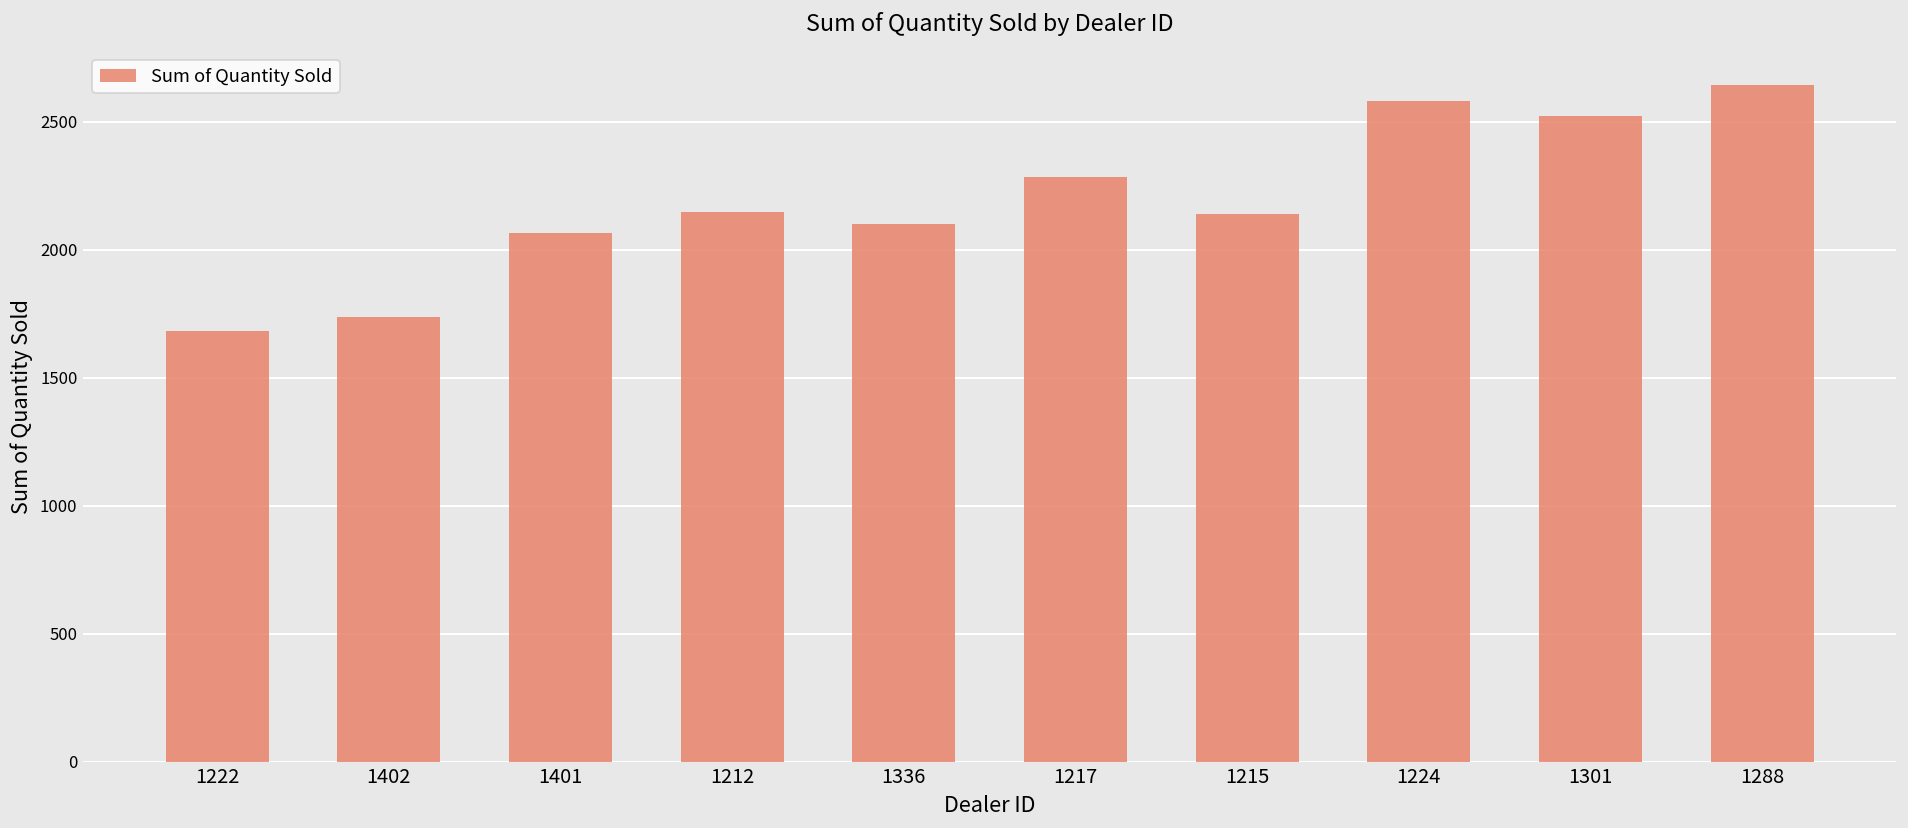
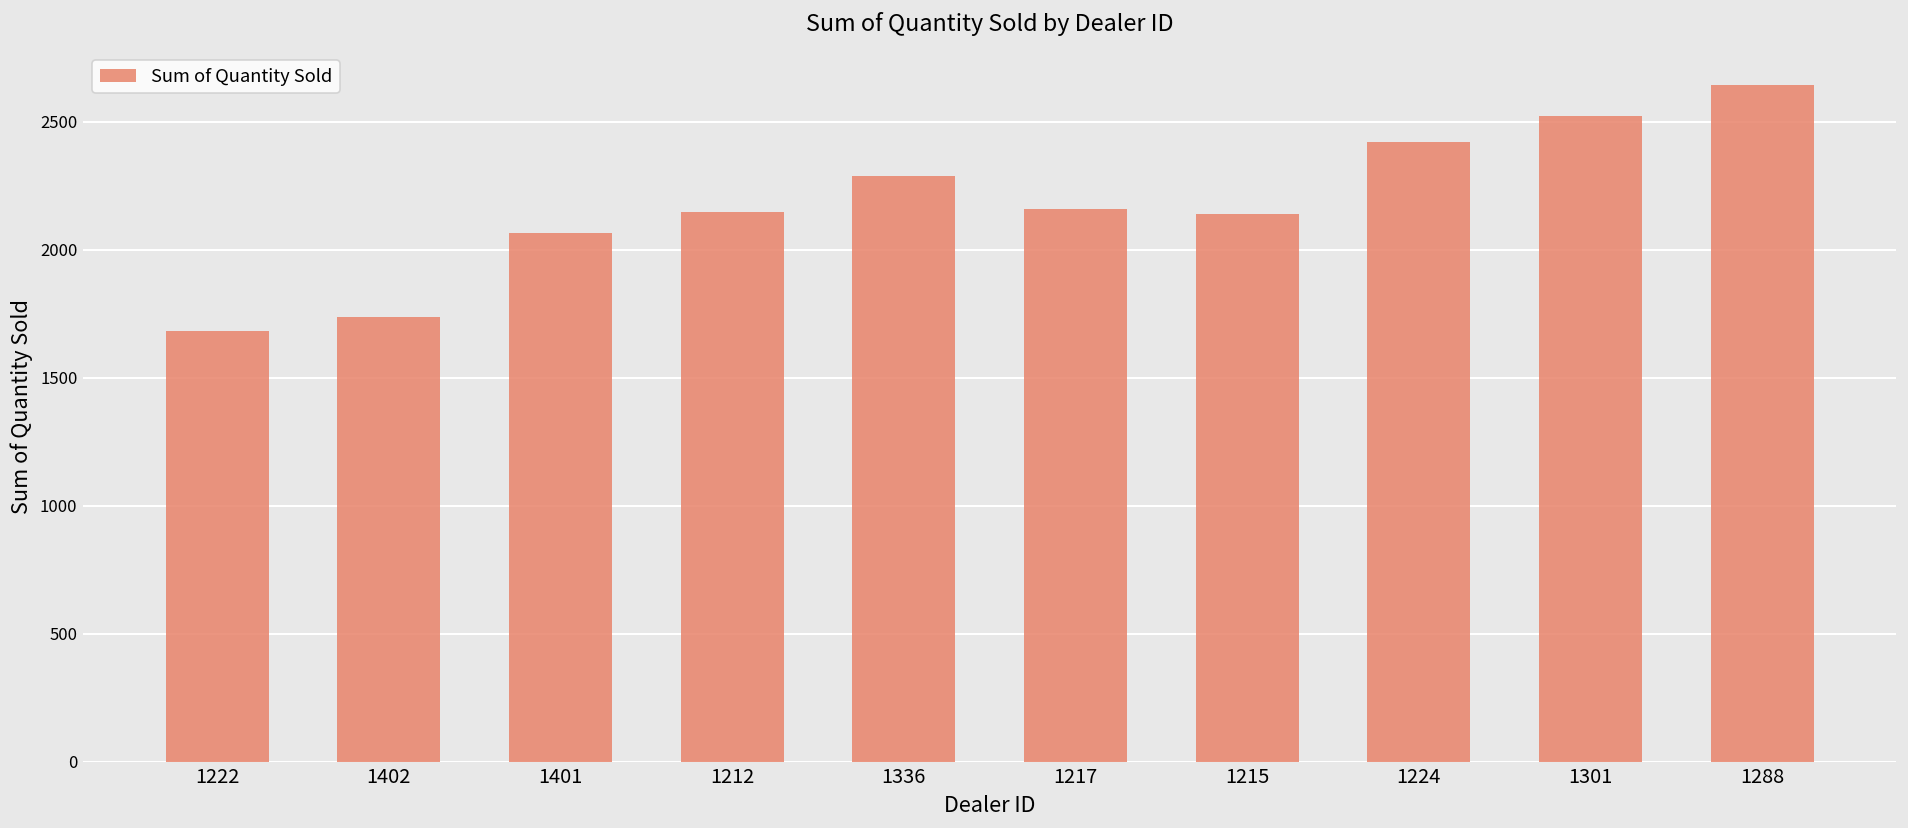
  {
    "1222": 1680,
    "1402": 1740,
    "1401": 2070,
    "1212": 2150,
-   "1336": 2100,
-   "1217": 2290,
+   "1336": 2290,
+   "1217": 2160,
    "1215": 2140,
-   "1224": 2580,
+   "1224": 2420,
    "1301": 2520,
    "1288": 2640
  }
